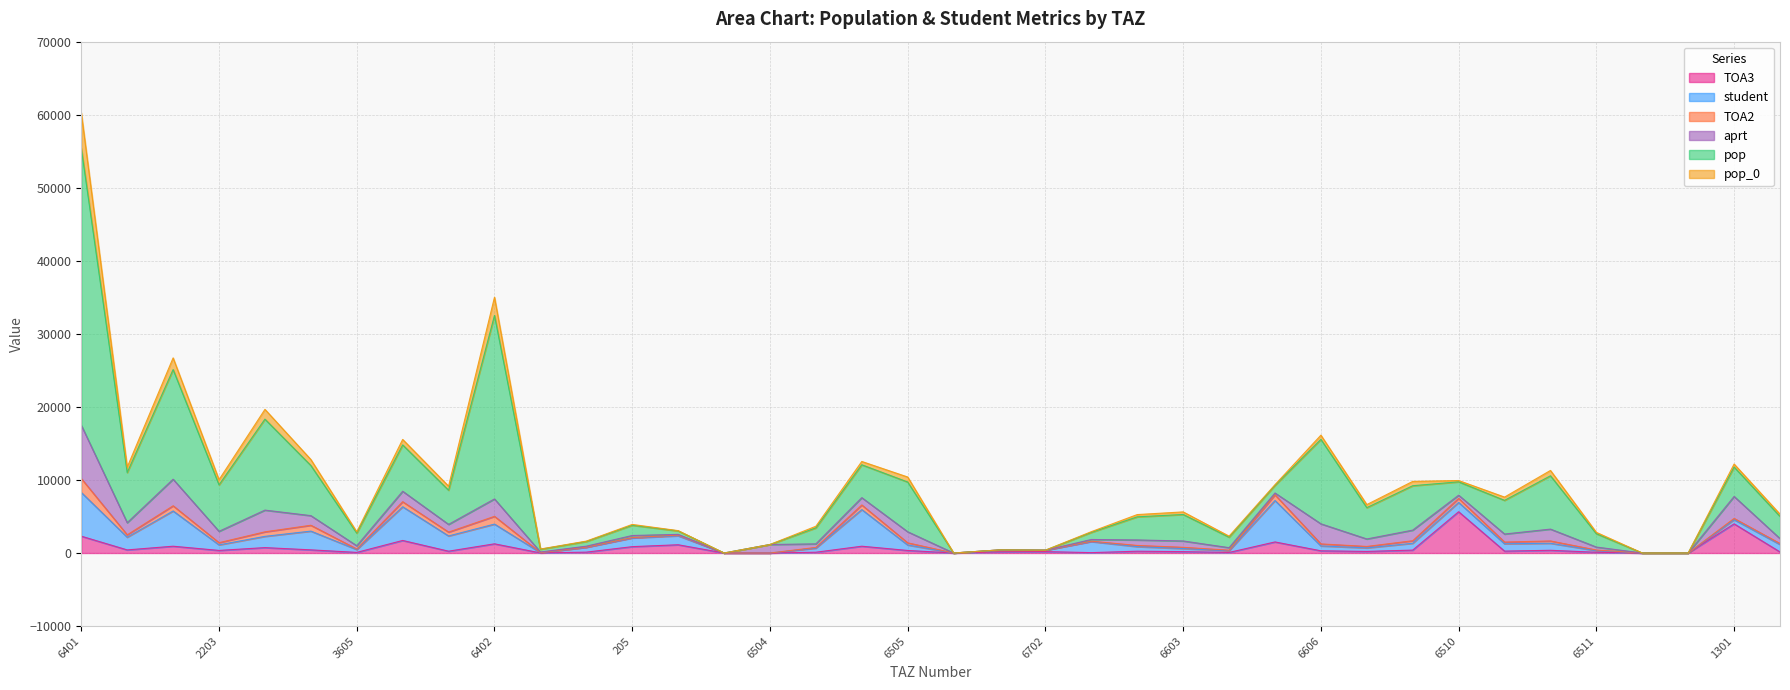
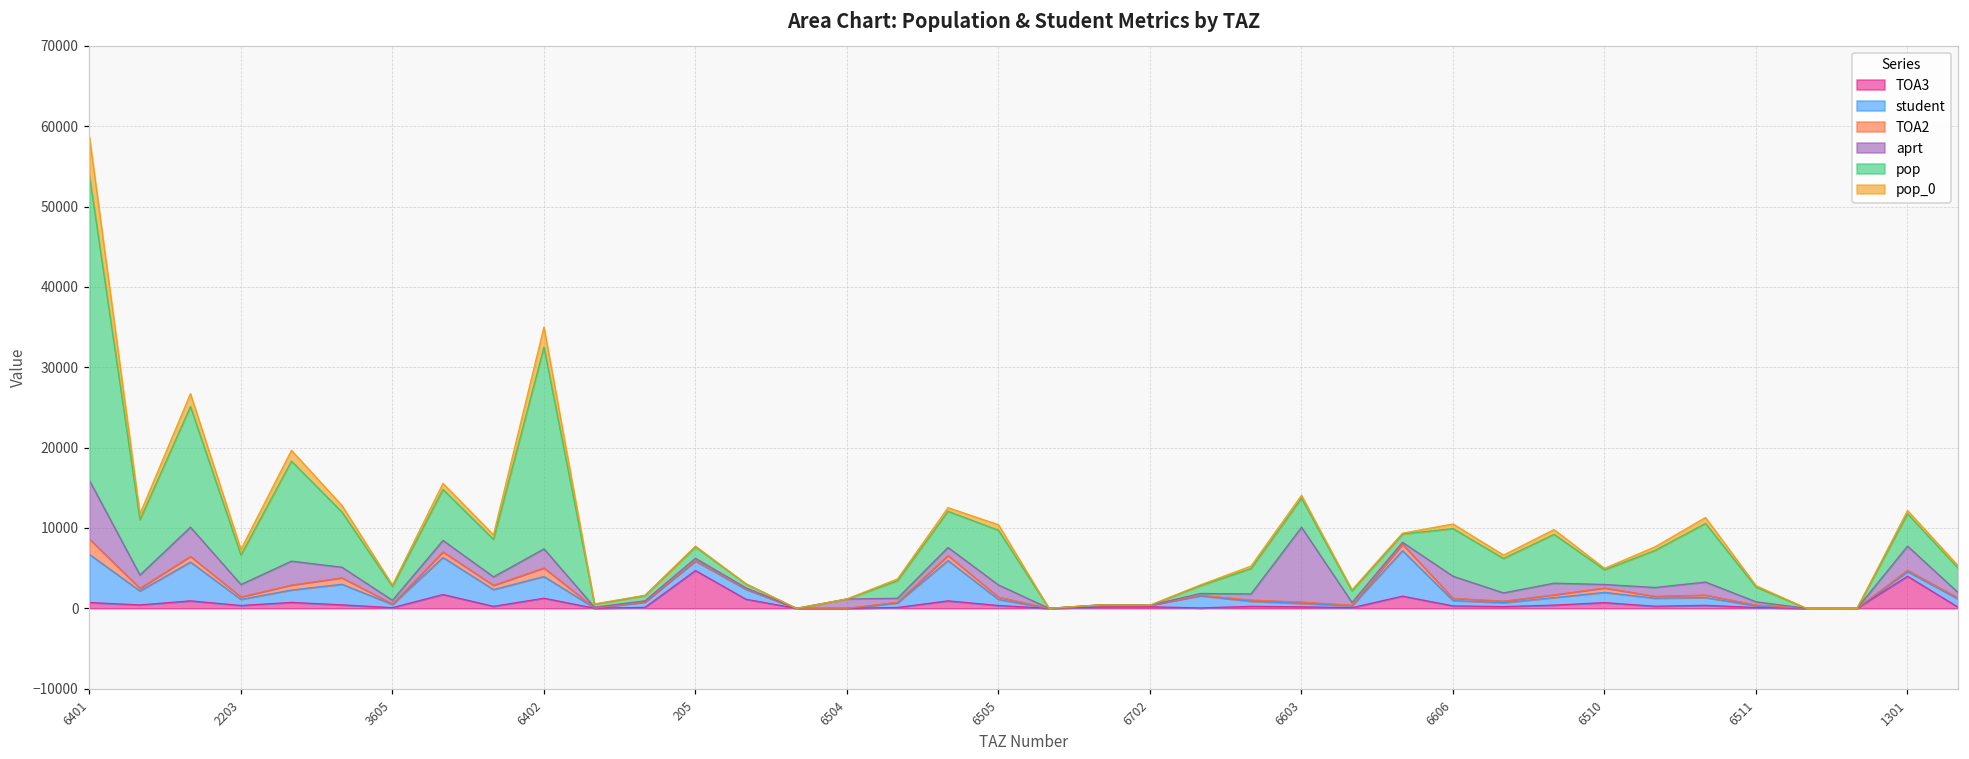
  {
    "TOA3": {
-     "6401": 2000,
+     "6401": 1000,
      "2203": 0,
      "3605": 0,
      "6402": 1000,
-     "205": 1000,
+     "205": 5000,
      "6505": 0,
      "6603": 0,
      "6606": 0,
-     "6510": 6000,
+     "6510": 1000,
      "1301": 4000
    },
    "student": {
      "6401": 6000,
      "6402": 3000,
      "6510": 1000
    },
    "aprt": {
      "6401": 7000,
      "2203": 2000,
      "3605": 0,
      "6402": 2000,
      "6505": 2000,
-     "6603": 1000,
+     "6603": 9000,
      "6606": 3000,
      "6510": 0,
      "6511": 0,
      "1301": 3000
    },
    "pop": {
      "6401": 38000,
-     "2203": 6000,
+     "2203": 4000,
      "6402": 25000,
      "6505": 7000,
      "6603": 4000,
-     "6606": 12000,
+     "6606": 6000,
      "1301": 4000
    }
  }
